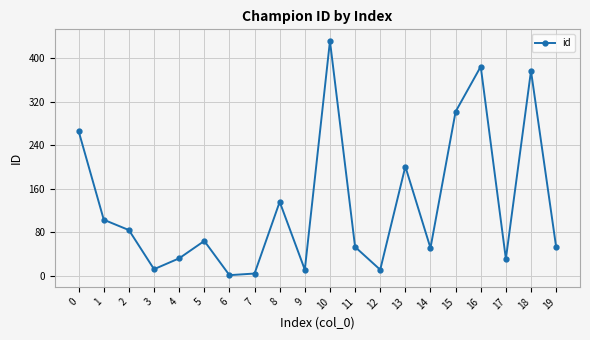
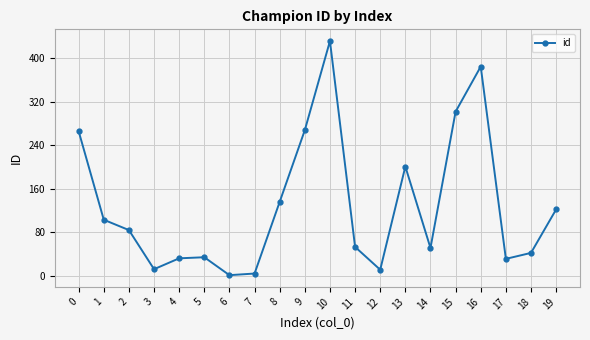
  {
    "0": 270,
    "1": 100,
    "2": 80,
    "3": 10,
    "4": 30,
-   "5": 60,
+   "5": 30,
    "6": 0,
    "7": 0,
    "8": 140,
-   "9": 10,
+   "9": 270,
    "10": 430,
    "11": 50,
    "12": 10,
    "13": 200,
    "14": 50,
    "15": 300,
    "16": 390,
    "17": 30,
-   "18": 380,
-   "19": 50
+   "18": 40,
+   "19": 120
  }
